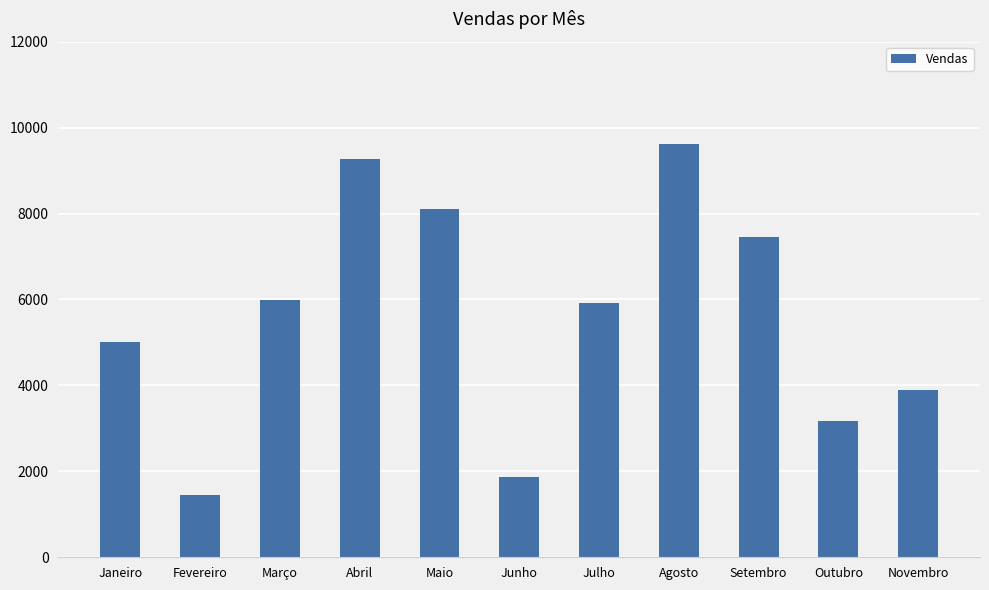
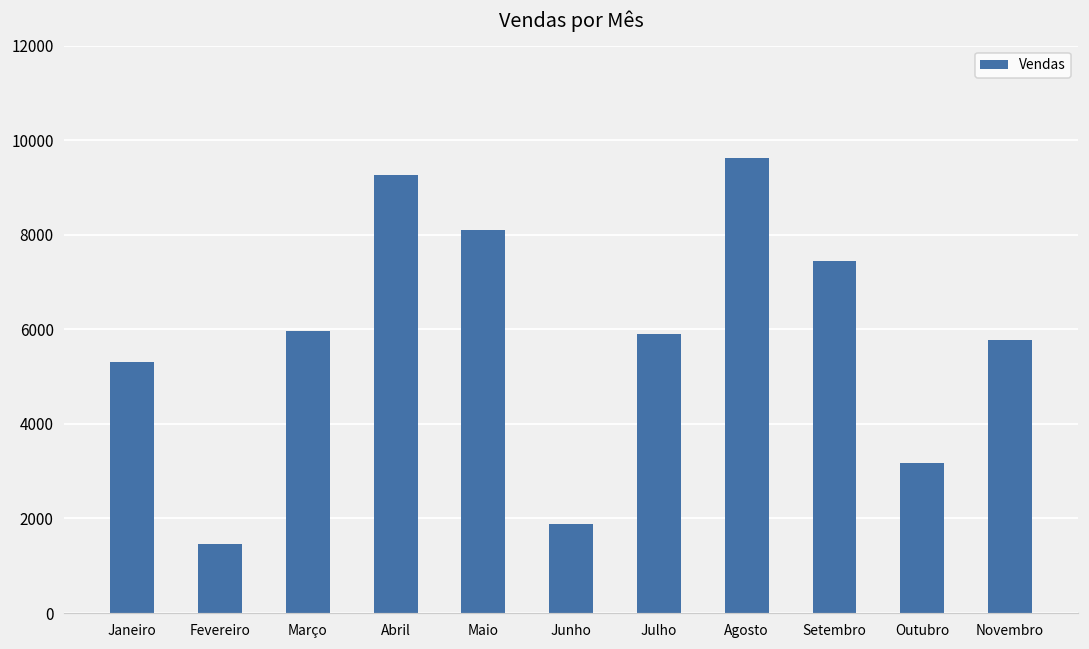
  {
-   "Janeiro": 5000,
+   "Janeiro": 5300,
    "Fevereiro": 1500,
    "Março": 6000,
    "Abril": 9300,
    "Maio": 8100,
    "Junho": 1900,
    "Julho": 5900,
    "Agosto": 9600,
    "Setembro": 7400,
    "Outubro": 3200,
-   "Novembro": 3900
+   "Novembro": 5800
  }
